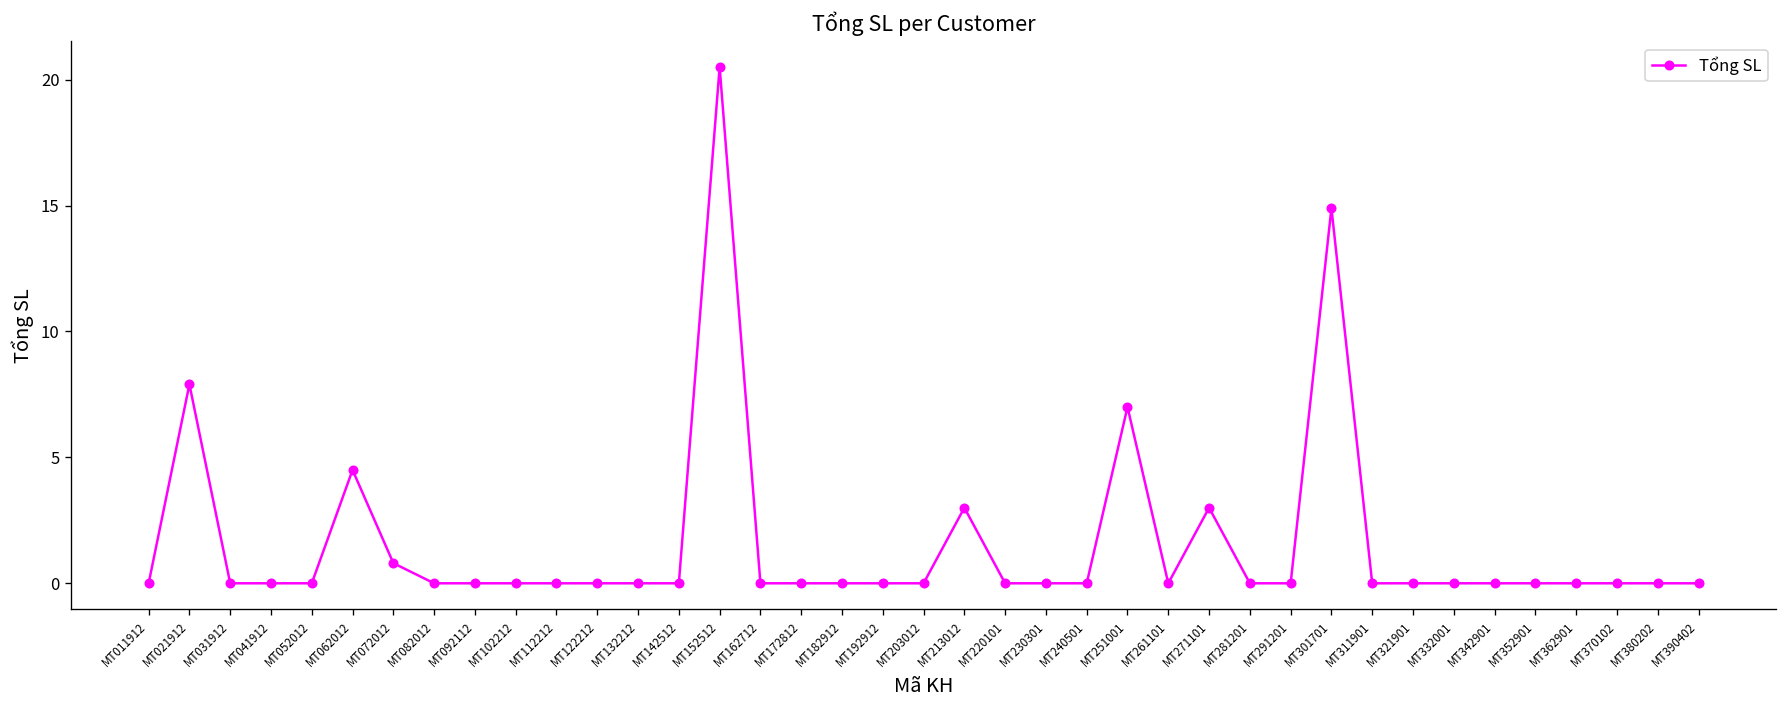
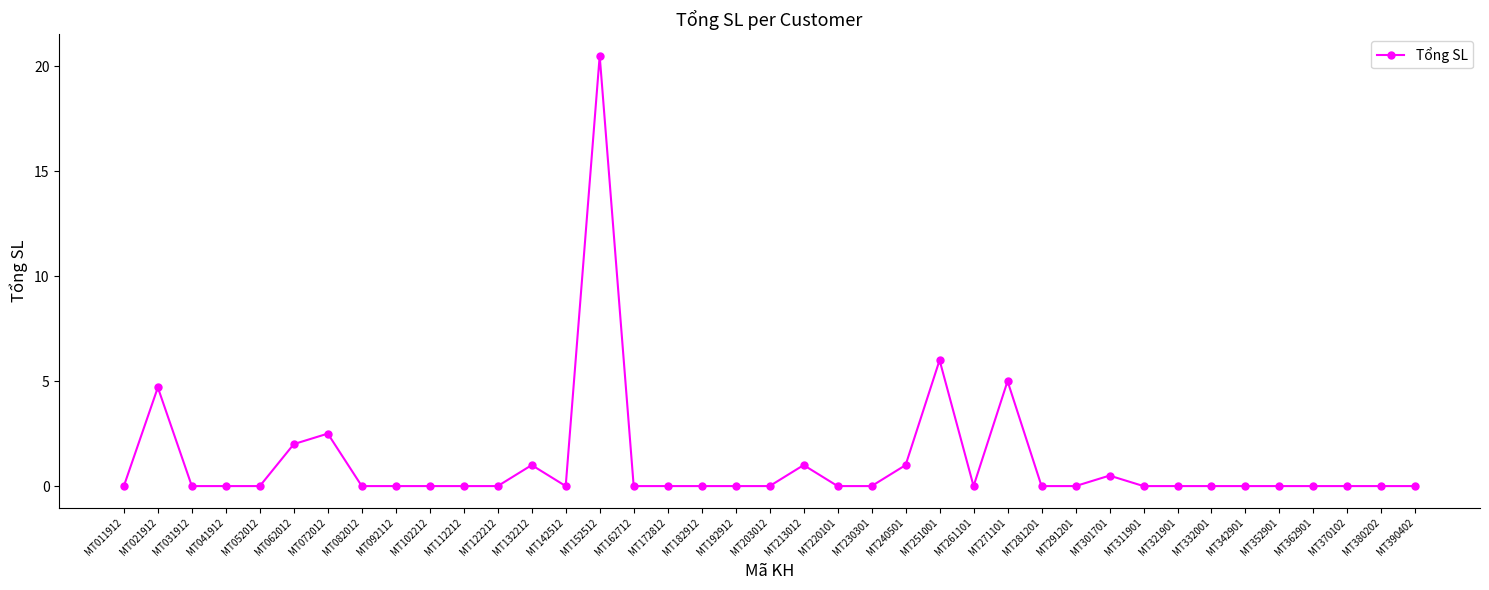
  {
    "MT011912": 0.0,
-   "MT021912": 7.9,
+   "MT021912": 4.7,
    "MT031912": 0.0,
    "MT041912": 0.0,
    "MT052012": 0.0,
-   "MT062012": 4.5,
-   "MT072012": 0.8,
+   "MT062012": 2.0,
+   "MT072012": 2.5,
    "MT082012": 0.0,
    "MT092112": 0.0,
    "MT102212": 0.0,
    "MT112212": 0.0,
    "MT122212": 0.0,
-   "MT132212": 0,
+   "MT132212": 1,
    "MT142512": 0.0,
    "MT152512": 20.5,
    "MT162712": 0.0,
    "MT172812": 0.0,
    "MT182912": 0.0,
    "MT192912": 0.0,
    "MT203012": 0.0,
-   "MT213012": 3,
+   "MT213012": 1,
    "MT220101": 0.0,
    "MT230301": 0.0,
-   "MT240501": 0,
-   "MT251001": 7,
+   "MT240501": 1,
+   "MT251001": 6,
    "MT261101": 0.0,
-   "MT271101": 3,
+   "MT271101": 5,
    "MT281201": 0.0,
    "MT291201": 0.0,
-   "MT301701": 14.9,
+   "MT301701": 0.5,
    "MT311901": 0.0,
    "MT321901": 0.0,
    "MT332001": 0.0,
    "MT342901": 0.0,
    "MT352901": 0.0,
    "MT362901": 0.0,
    "MT370102": 0.0,
    "MT380202": 0.0,
    "MT390402": 0.0
  }
